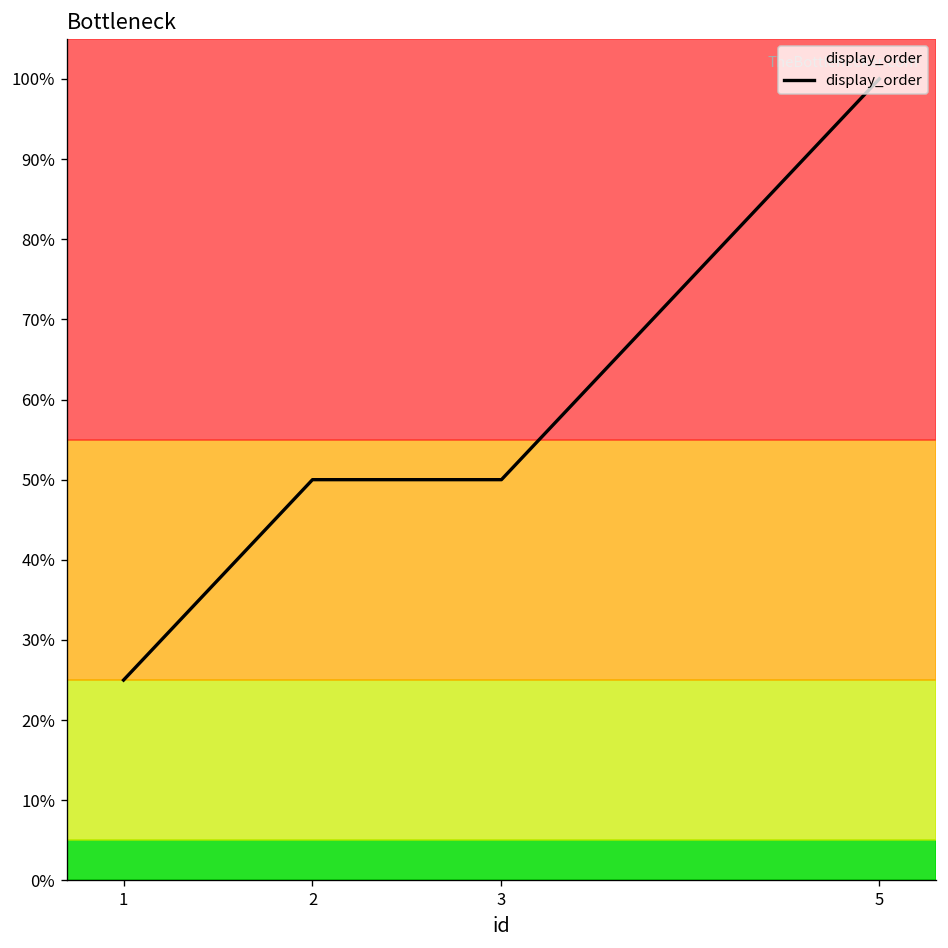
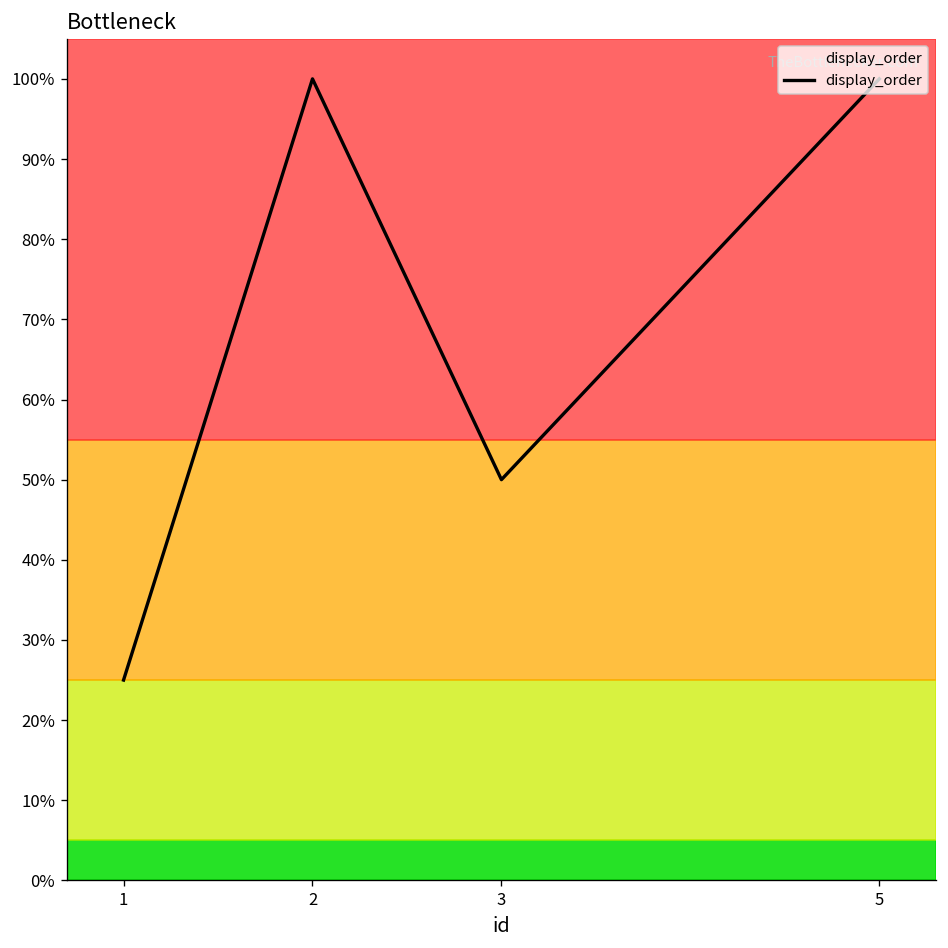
  {
    "1": "25%",
-   "2": "50%",
+   "2": "100%",
    "3": "50%"
  }
